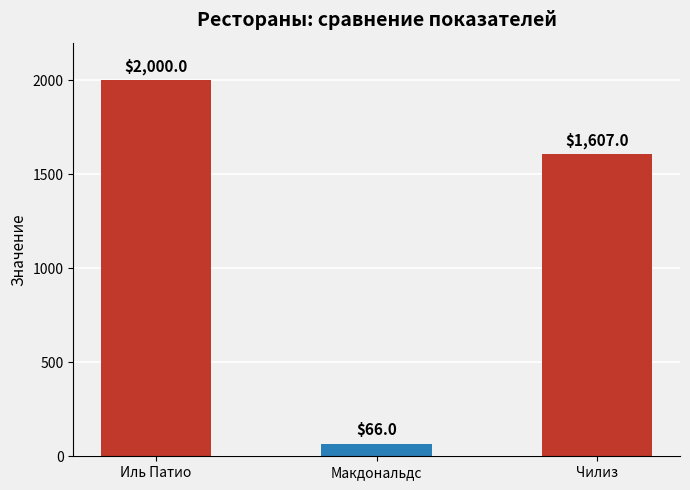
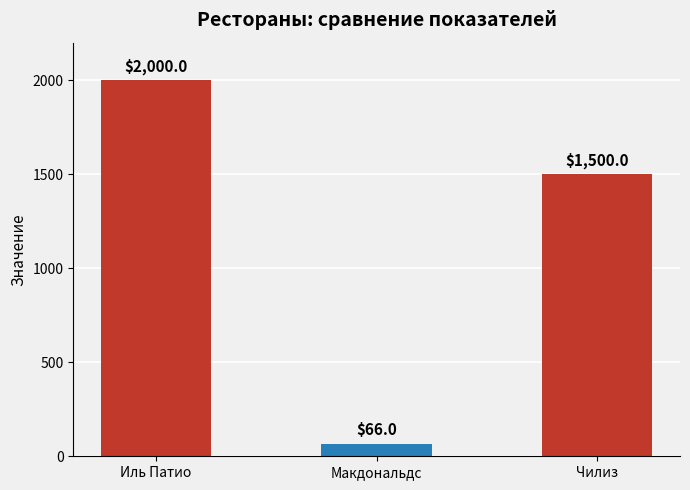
  {
    "Иль Патио": "$2,000.0",
    "Макдональдс": "$66.0",
-   "Чилиз": "$1,607.0"
+   "Чилиз": "$1,500.0"
  }
